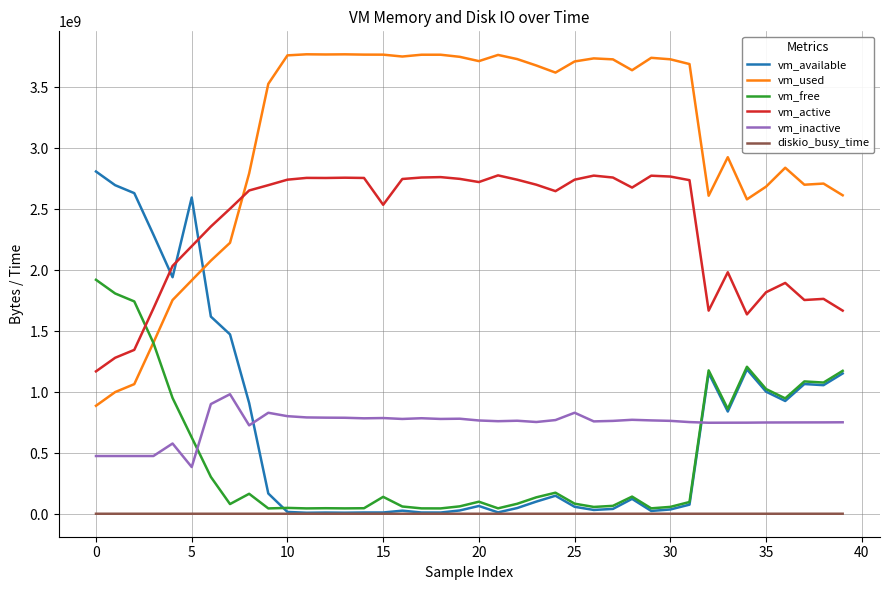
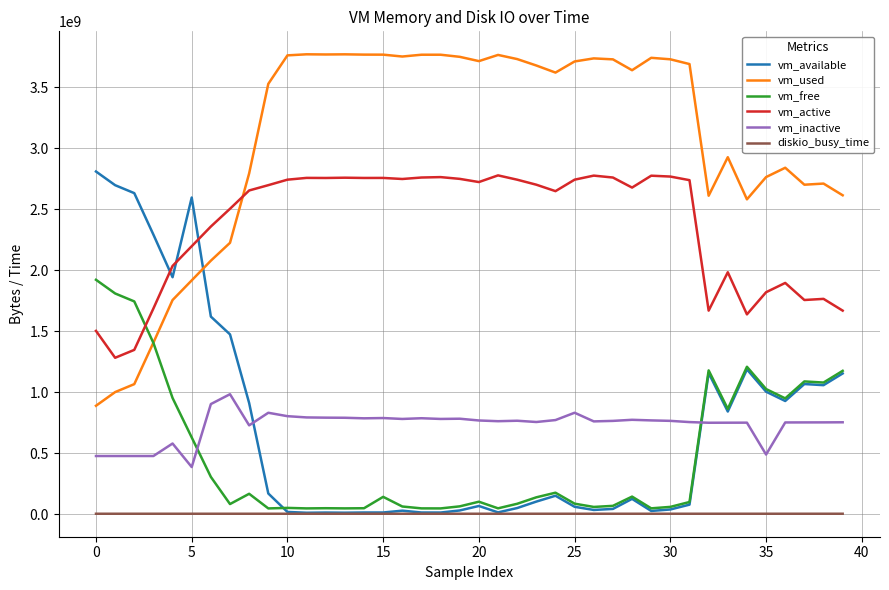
  {
    "vm_available": {
      "0": 2810000000,
      "5": 2600000000,
      "20": 70000000,
      "25": 60000000,
      "30": 40000000,
      "35": 1000000000
    },
    "vm_used": {
      "0": 890000000,
      "5": 1920000000,
      "10": 3760000000,
      "15": 3770000000,
      "20": 3710000000,
      "25": 3710000000,
      "30": 3730000000,
-     "35": 2690000000
+     "35": 2760000000
    },
    "vm_free": {
      "0": 1920000000,
      "5": 630000000,
      "10": 50000000,
      "15": 140000000,
      "20": 100000000,
      "25": 80000000,
      "30": 60000000,
      "35": 1020000000
    },
    "vm_active": {
-     "0": 1170000000,
+     "0": 1500000000,
      "5": 2200000000,
      "10": 2740000000,
-     "15": 2540000000,
+     "15": 2760000000,
      "20": 2720000000,
      "25": 2740000000,
      "30": 2770000000,
      "35": 1820000000
    },
    "vm_inactive": {
      "0": 480000000,
      "5": 390000000,
      "10": 800000000,
      "15": 790000000,
      "20": 770000000,
      "25": 830000000,
      "30": 760000000,
-     "35": 750000000
+     "35": 490000000
    },
    "diskio_busy_time": {
      "0": 0,
      "5": 0,
      "20": 0,
      "25": 0,
      "30": 0,
      "35": 0
    }
  }
